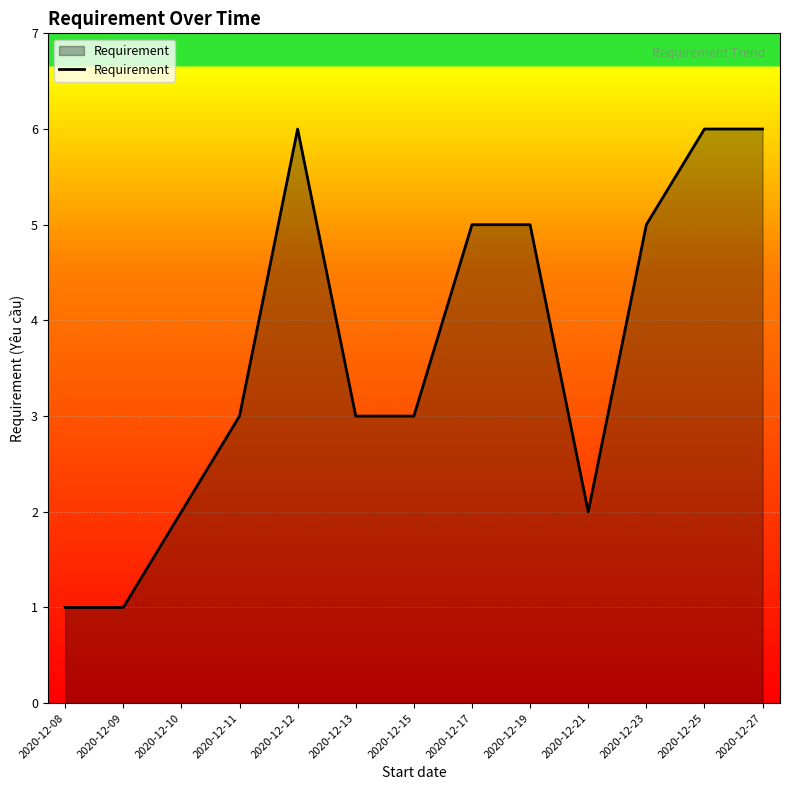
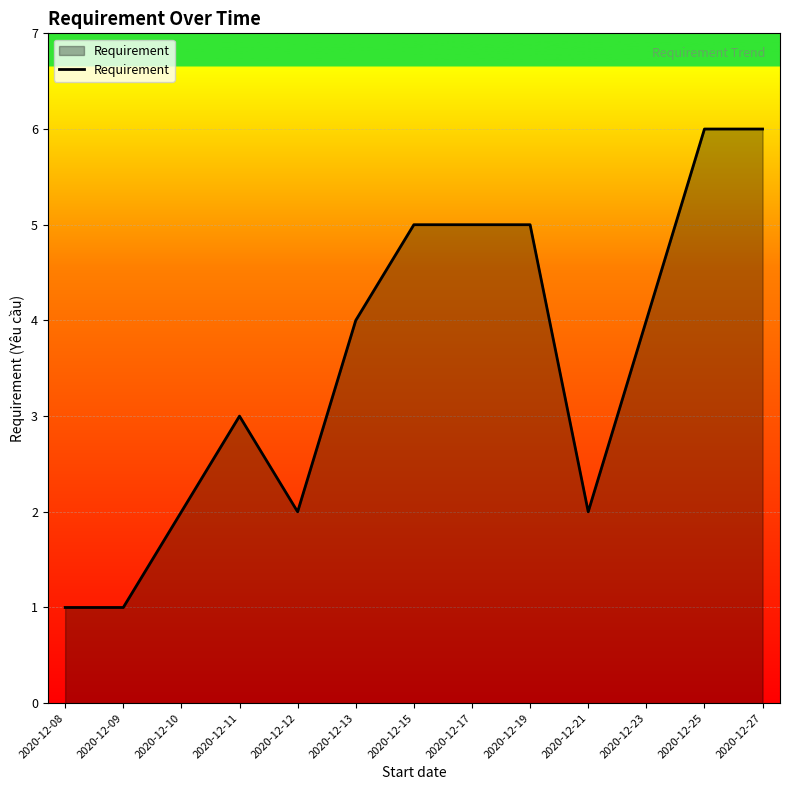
  {
    "2020-12-08": 1,
    "2020-12-09": 1,
    "2020-12-10": 2,
    "2020-12-11": 3,
-   "2020-12-12": 6,
-   "2020-12-13": 3,
-   "2020-12-15": 3,
+   "2020-12-12": 2,
+   "2020-12-13": 4,
+   "2020-12-15": 5,
    "2020-12-17": 5,
    "2020-12-19": 5,
    "2020-12-21": 2,
-   "2020-12-23": 5,
+   "2020-12-23": 4,
    "2020-12-25": 6,
    "2020-12-27": 6
  }
